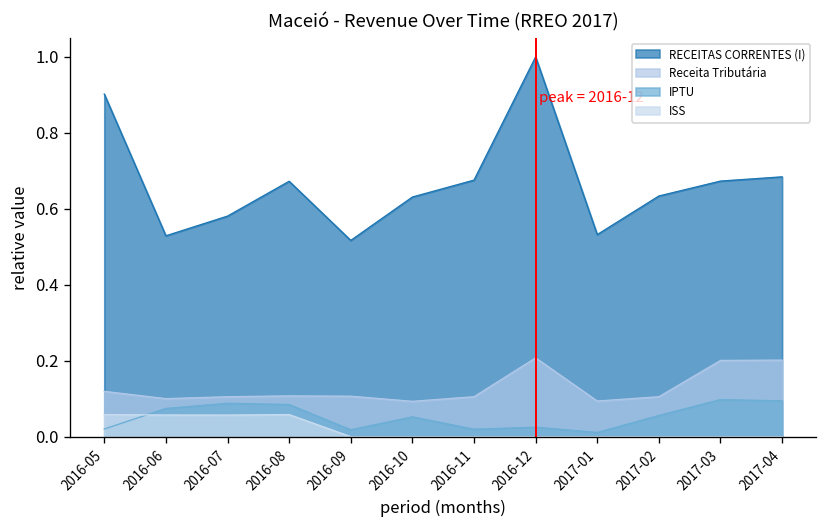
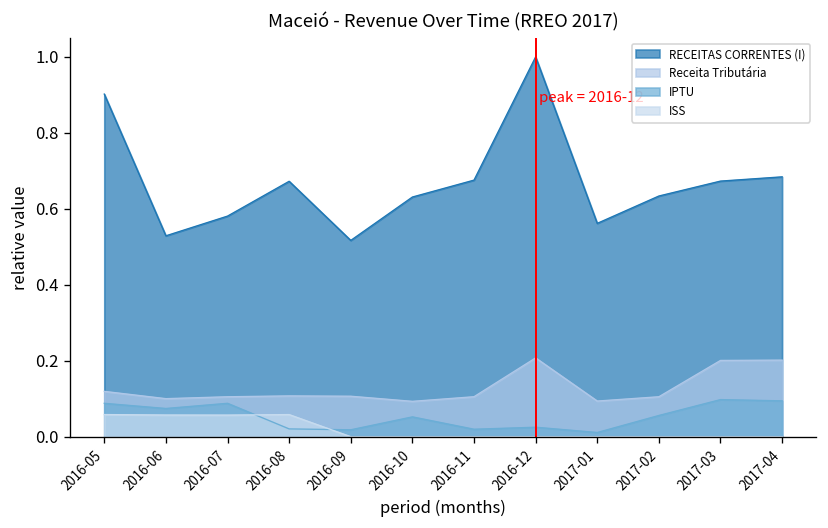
  {
    "RECEITAS CORRENTES (I)": {
      "2016-05": 0.90,
      "2016-06": 0.53,
      "2016-07": 0.58,
      "2016-08": 0.67,
      "2016-09": 0.52,
      "2016-10": 0.63,
      "2016-11": 0.68,
      "2016-12": 1.00,
-     "2017-01": 0.53,
+     "2017-01": 0.56,
      "2017-02": 0.63,
      "2017-03": 0.67,
      "2017-04": 0.68
    },
    "IPTU": {
-     "2016-05": 0.02,
+     "2016-05": 0.09,
      "2016-06": 0.07,
      "2016-07": 0.09,
-     "2016-08": 0.08,
+     "2016-08": 0.02,
      "2016-09": 0.02,
      "2016-10": 0.05,
      "2016-11": 0.02,
      "2016-12": 0.02,
      "2017-01": 0.01,
      "2017-02": 0.06,
      "2017-03": 0.10,
      "2017-04": 0.09
    }
  }
